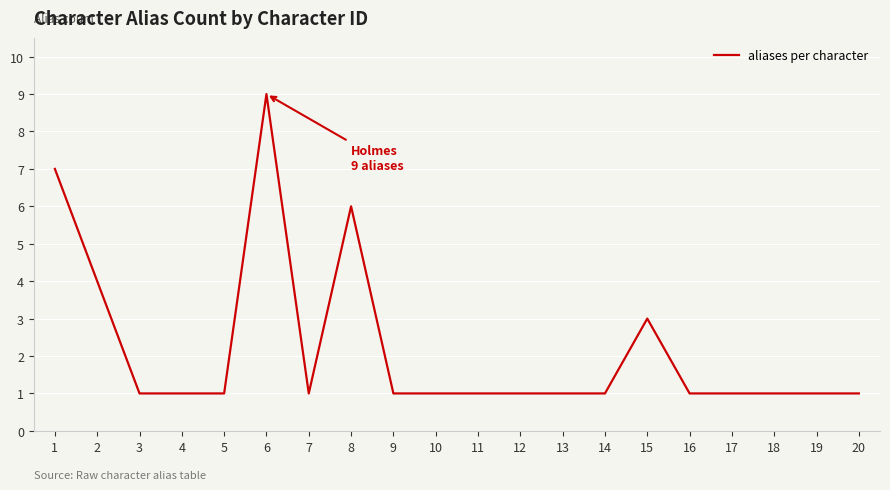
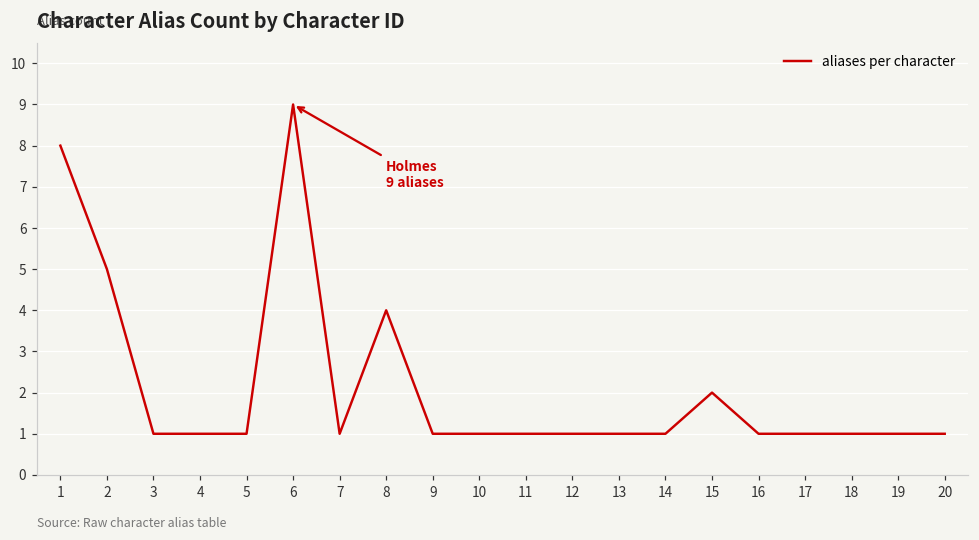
  {
-   "1": 7,
-   "2": 4,
+   "1": 8,
+   "2": 5,
    "3": 1,
    "4": 1,
    "5": 1,
    "7": 1,
-   "8": 6,
+   "8": 4,
    "9": 1,
    "10": 1,
    "11": 1,
    "12": 1,
    "13": 1,
    "14": 1,
-   "15": 3,
+   "15": 2,
    "16": 1,
    "17": 1,
    "18": 1,
    "19": 1,
    "20": 1
  }
